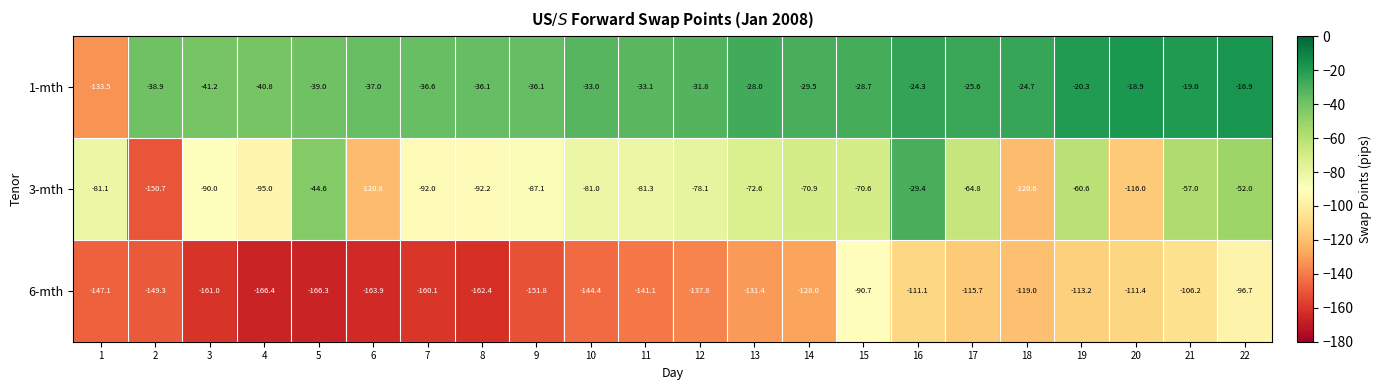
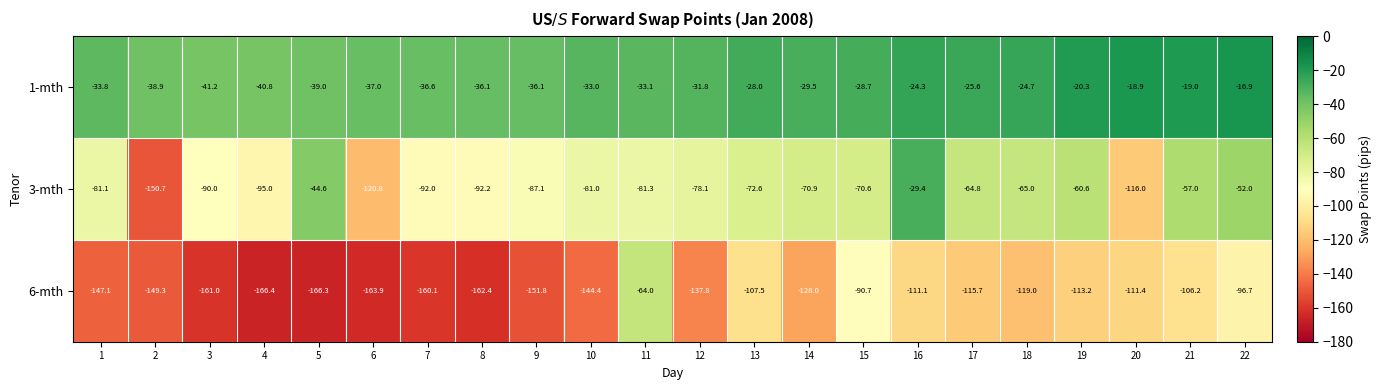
  {
    "1-mth": {
-     "1": -133.5,
+     "1": -33.8,
      "2": -38.9,
      "3": -41.2,
      "4": -40.8,
      "5": -39.0,
      "6": -37.0,
      "7": -36.6,
      "8": -36.1,
      "9": -36.1,
      "10": -33.0,
      "11": -33.1,
      "12": -31.8,
      "13": -28.0,
      "14": -29.5,
      "15": -28.7,
      "16": -24.3,
      "17": -25.6,
      "18": -24.7,
      "19": -20.3,
      "20": -18.9,
      "21": -19.0,
      "22": -16.9
    },
    "3-mth": {
      "1": -81.1,
      "2": -150.7,
      "3": -90.0,
      "4": -95.0,
      "5": -44.6,
      "6": -120.8,
      "7": -92.0,
      "8": -92.2,
      "9": -87.1,
      "10": -81.0,
      "11": -81.3,
      "12": -78.1,
      "13": -72.6,
      "14": -70.9,
      "15": -70.6,
      "16": -29.4,
      "17": -64.8,
-     "18": -120.6,
+     "18": -65.0,
      "19": -60.6,
      "20": -116.0,
      "21": -57.0,
      "22": -52.0
    },
    "6-mth": {
      "1": -147.1,
      "2": -149.3,
      "3": -161.0,
      "4": -166.4,
      "5": -166.3,
      "6": -163.9,
      "7": -160.1,
      "8": -162.4,
      "9": -151.8,
      "10": -144.4,
-     "11": -141.1,
+     "11": -64.0,
      "12": -137.8,
-     "13": -131.4,
+     "13": -107.5,
      "14": -128.0,
      "15": -90.7,
      "16": -111.1,
      "17": -115.7,
      "18": -119.0,
      "19": -113.2,
      "20": -111.4,
      "21": -106.2,
      "22": -96.7
    }
  }
